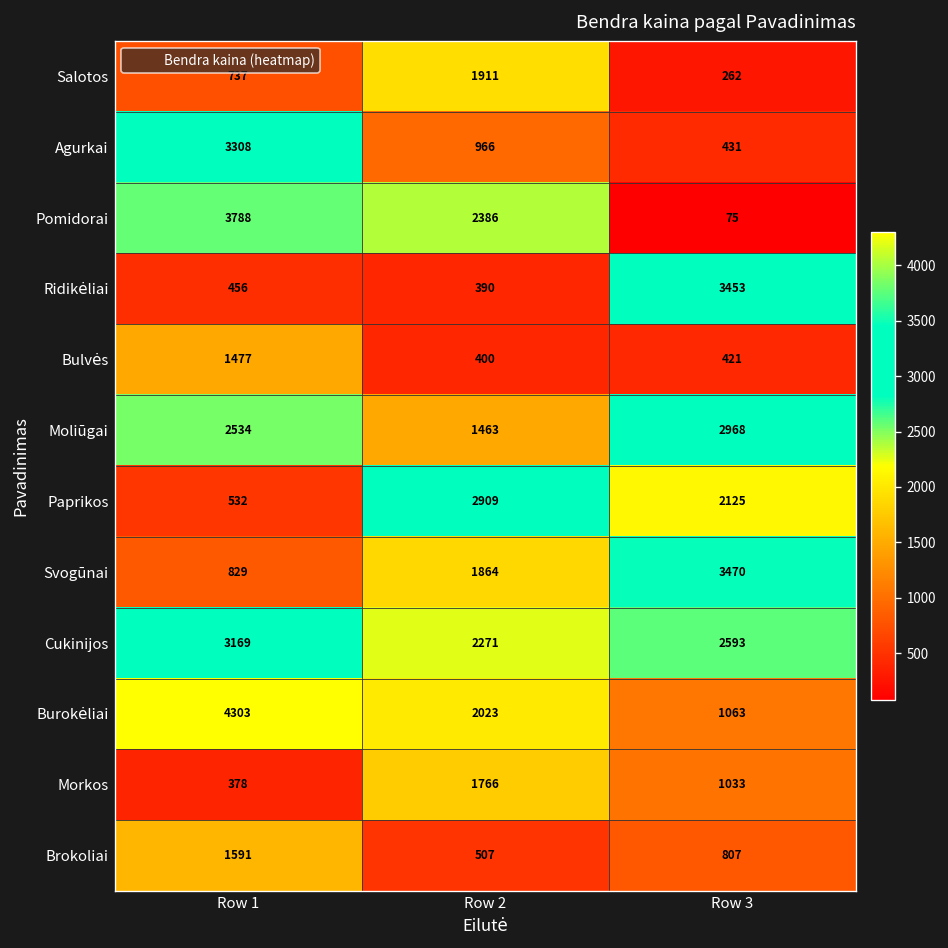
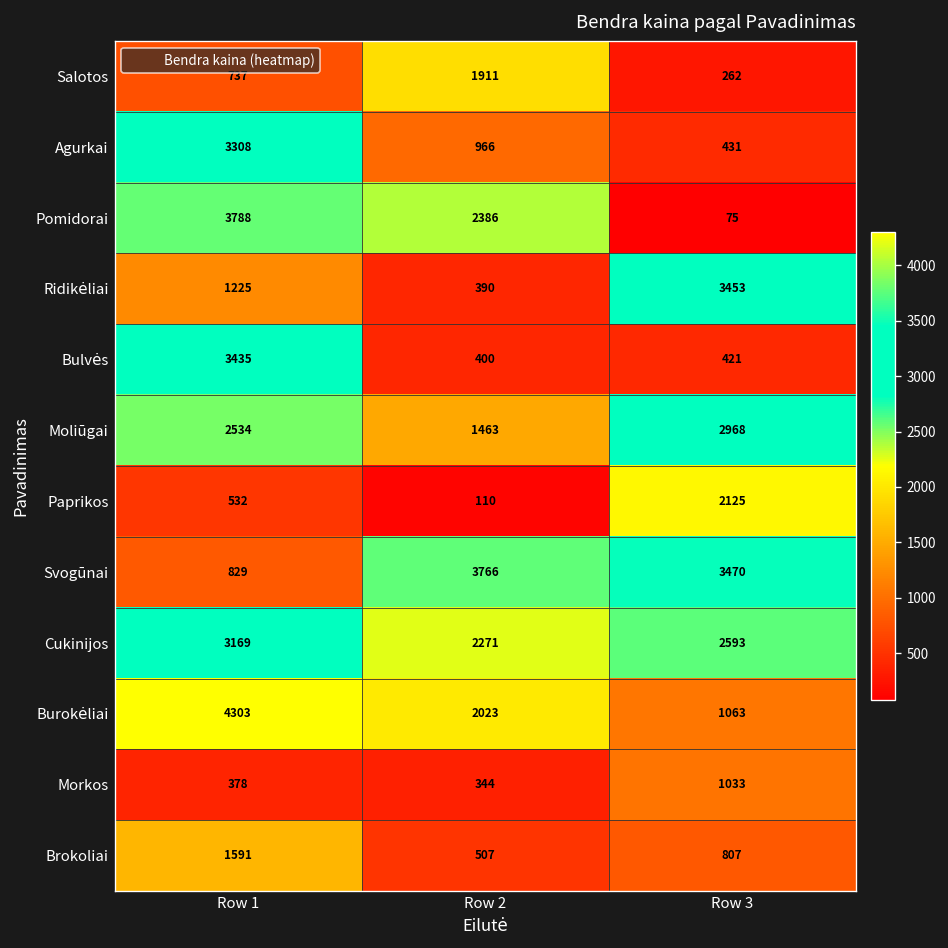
  {
    "Salotos": {
      "Row 2": 1911,
      "Row 3": 262
    },
    "Agurkai": {
      "Row 1": 3308,
      "Row 2": 966,
      "Row 3": 431
    },
    "Pomidorai": {
      "Row 1": 3788,
      "Row 2": 2386,
      "Row 3": 75
    },
    "Ridikėliai": {
-     "Row 1": 456,
+     "Row 1": 1225,
      "Row 2": 390,
      "Row 3": 3453
    },
    "Bulvės": {
-     "Row 1": 1477,
+     "Row 1": 3435,
      "Row 2": 400,
      "Row 3": 421
    },
    "Moliūgai": {
      "Row 1": 2534,
      "Row 2": 1463,
      "Row 3": 2968
    },
    "Paprikos": {
      "Row 1": 532,
-     "Row 2": 2909,
+     "Row 2": 110,
      "Row 3": 2125
    },
    "Svogūnai": {
      "Row 1": 829,
-     "Row 2": 1864,
+     "Row 2": 3766,
      "Row 3": 3470
    },
    "Cukinijos": {
      "Row 1": 3169,
      "Row 2": 2271,
      "Row 3": 2593
    },
    "Burokėliai": {
      "Row 1": 4303,
      "Row 2": 2023,
      "Row 3": 1063
    },
    "Morkos": {
      "Row 1": 378,
-     "Row 2": 1766,
+     "Row 2": 344,
      "Row 3": 1033
    },
    "Brokoliai": {
      "Row 1": 1591,
      "Row 2": 507,
      "Row 3": 807
    }
  }
